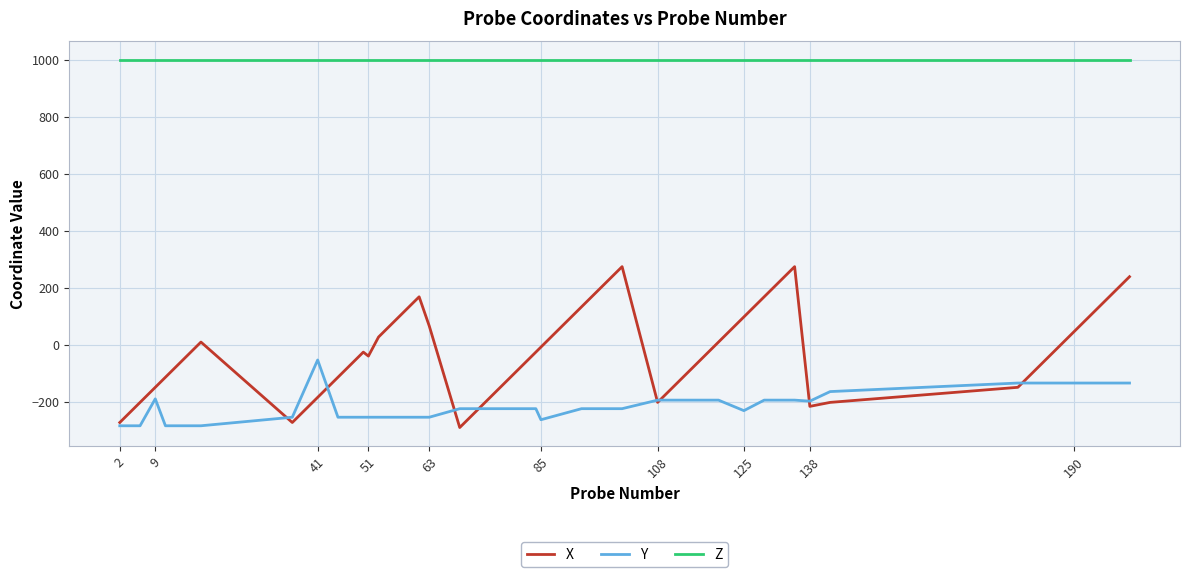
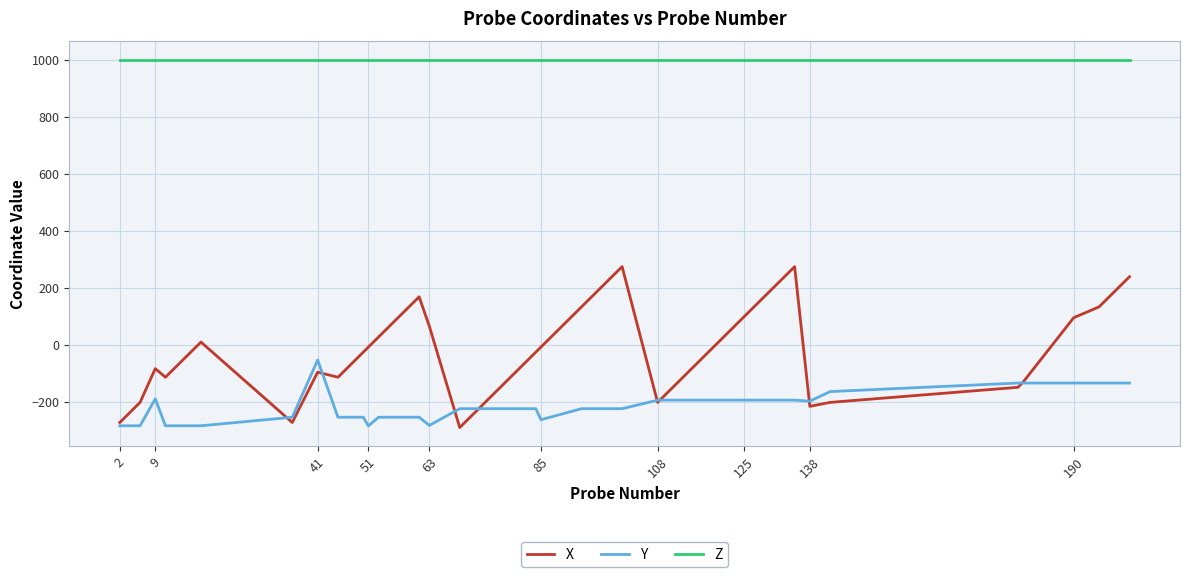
  {
    "X": {
      "2": -270,
-     "9": -150,
-     "41": -190,
-     "51": -40,
+     "9": -80,
+     "41": -100,
+     "51": -10,
      "63": 60,
      "85": -10,
      "125": 100,
      "138": -220,
-     "190": 40
+     "190": 90
    },
    "Y": {
      "2": -290,
      "9": -190,
      "41": -50,
-     "51": -260,
-     "63": -260,
+     "51": -290,
+     "63": -280,
      "85": -260,
-     "125": -230,
+     "125": -200,
      "138": -200,
      "190": -140
    },
    "Z": {
      "2": 1000,
      "9": 1000,
      "41": 1000,
      "51": 1000,
      "63": 1000,
      "85": 1000,
      "108": 1000,
      "125": 1000,
      "138": 1000,
      "190": 1000
    }
  }
